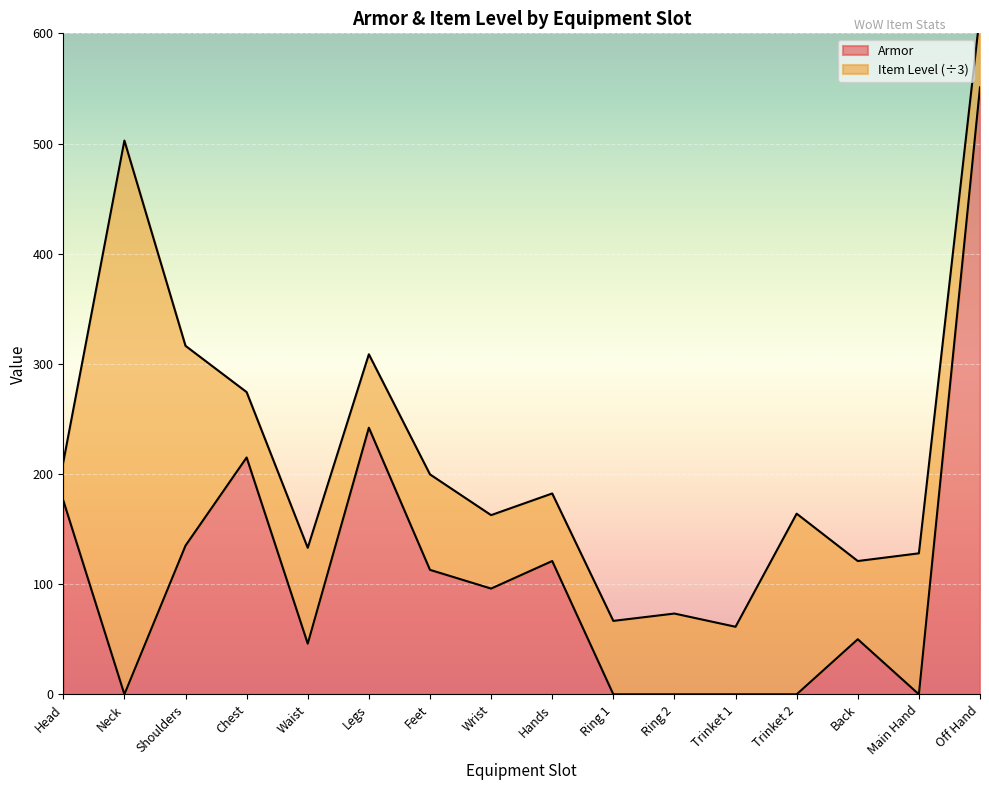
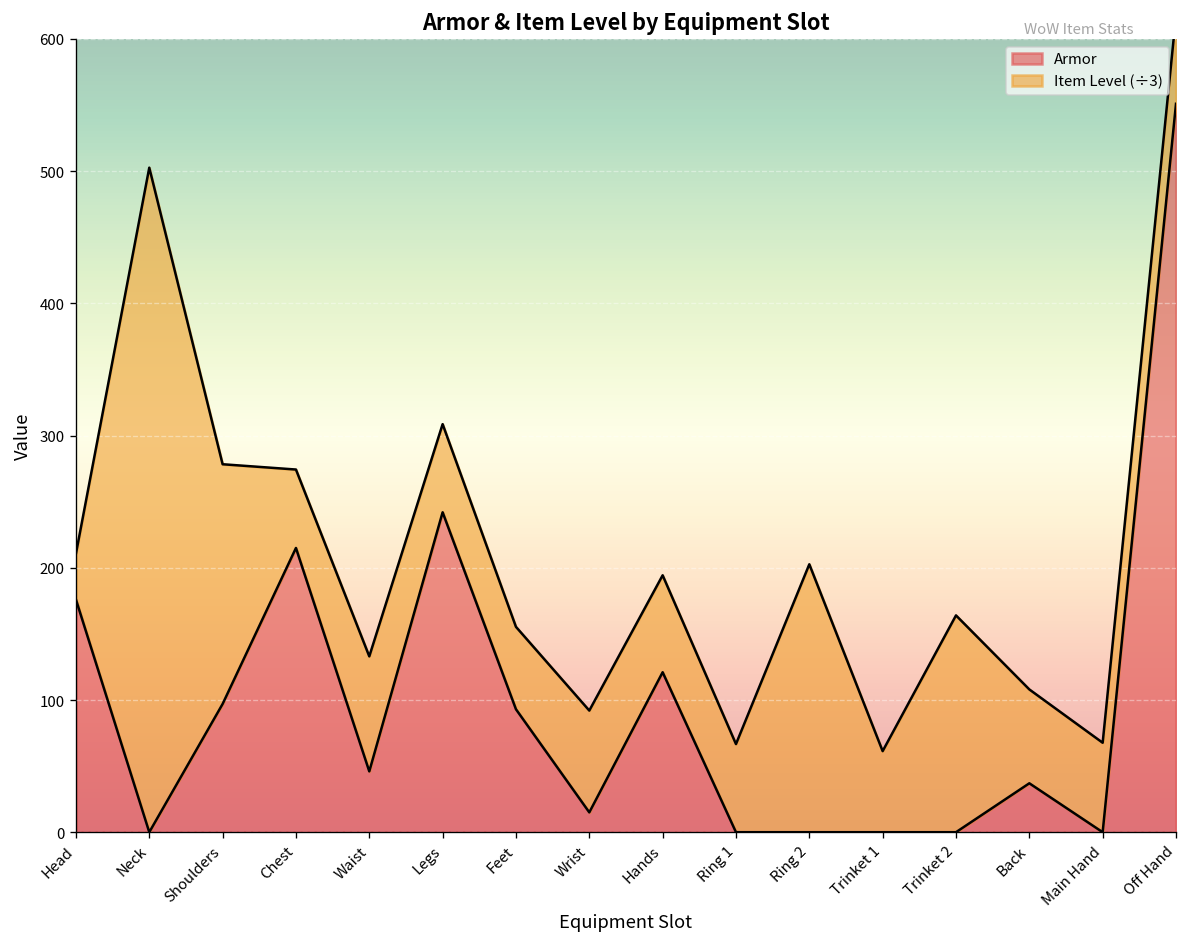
  {
    "Armor": {
      "Head": 176,
      "Neck": 0,
-     "Shoulders": 135,
+     "Shoulders": 97,
      "Chest": 215,
      "Waist": 46,
      "Legs": 242,
-     "Feet": 113,
-     "Wrist": 96,
+     "Feet": 93,
+     "Wrist": 15,
      "Hands": 121,
      "Ring 1": 0,
      "Ring 2": 0,
      "Trinket 1": 0,
      "Trinket 2": 0,
-     "Back": 50,
+     "Back": 37,
      "Main Hand": 0,
      "Off Hand": 551
    },
    "Item Level (÷3)": {
      "Head": 35,
      "Neck": 503,
      "Shoulders": 181,
      "Chest": 59,
      "Waist": 87,
      "Legs": 67,
-     "Feet": 87,
-     "Wrist": 67,
-     "Hands": 61,
+     "Feet": 62,
+     "Wrist": 77,
+     "Hands": 73,
      "Ring 1": 67,
-     "Ring 2": 73,
+     "Ring 2": 203,
      "Trinket 1": 61,
      "Trinket 2": 164,
      "Back": 71,
-     "Main Hand": 128
+     "Main Hand": 68
    }
  }
